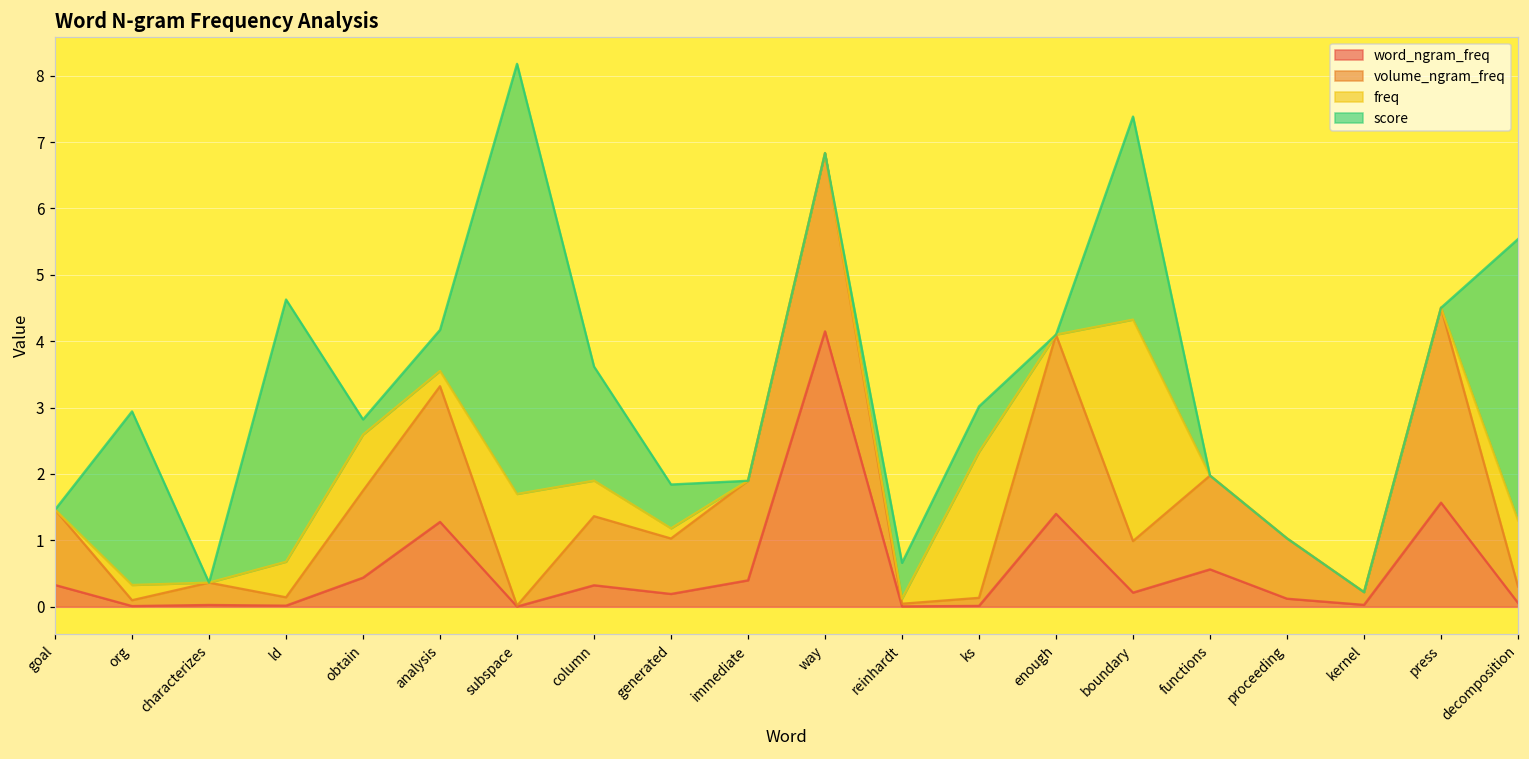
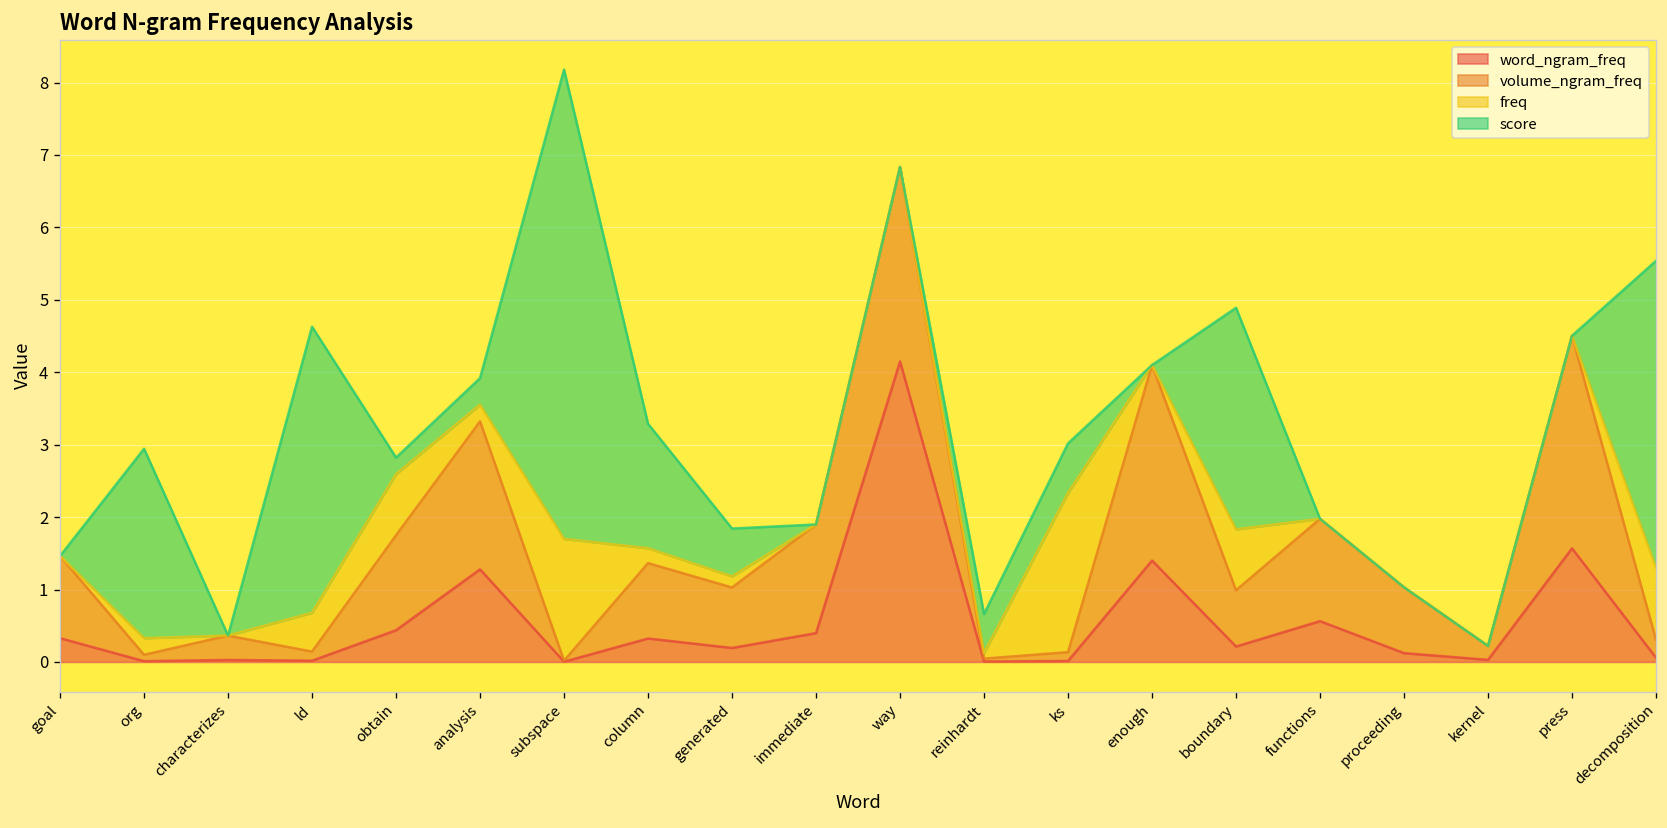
  {
    "freq": {
      "org": 0.2,
      "ld": 0.5,
      "obtain": 0.8,
      "analysis": 0.2,
      "subspace": 1.7,
-     "column": 0.5,
+     "column": 0.2,
      "generated": 0.2,
      "reinhardt": 0.1,
      "ks": 2.2,
-     "boundary": 3.3,
+     "boundary": 0.8,
      "decomposition": 1.0
    },
    "score": {
      "org": 2.6,
      "ld": 3.9,
      "obtain": 0.2,
-     "analysis": 0.6,
+     "analysis": 0.4,
      "subspace": 6.5,
      "column": 1.7,
      "generated": 0.7,
      "reinhardt": 0.5,
      "ks": 0.7,
      "boundary": 3.1,
      "decomposition": 4.2
    }
  }
